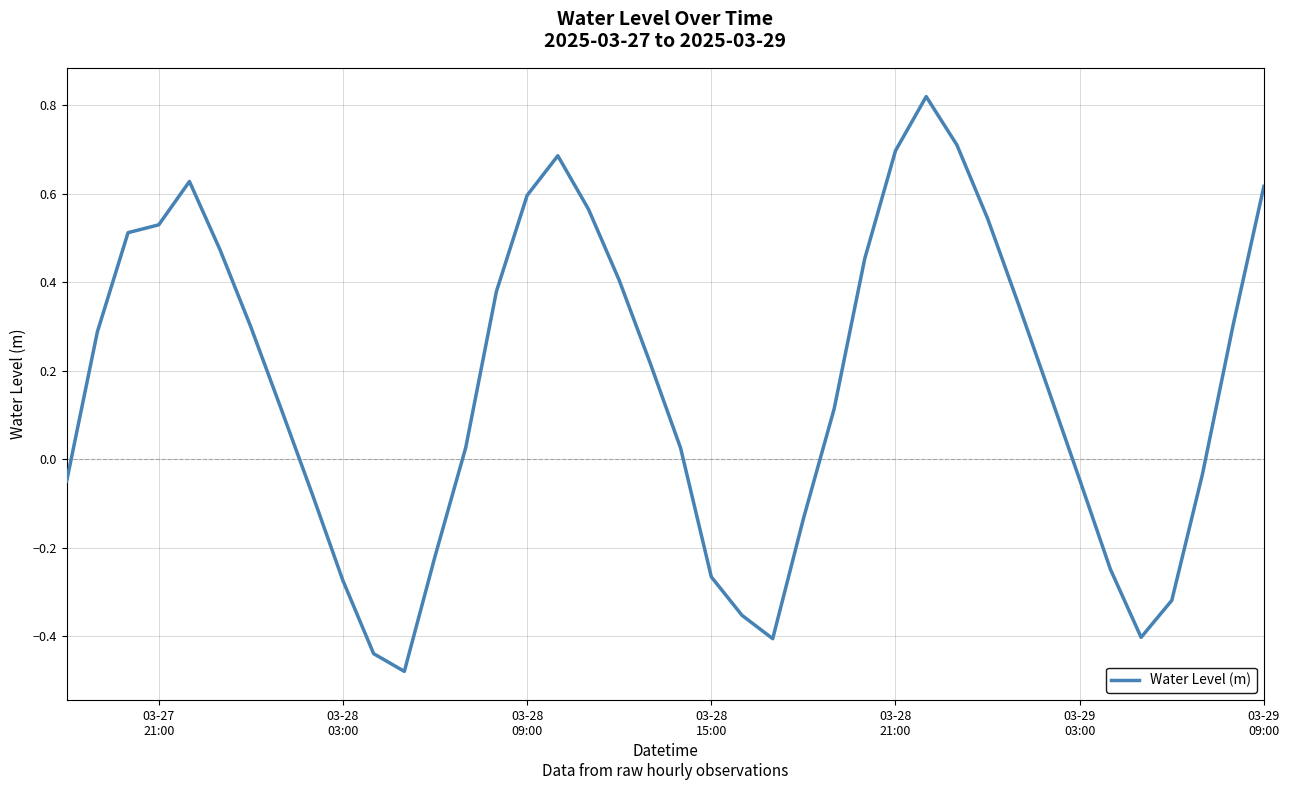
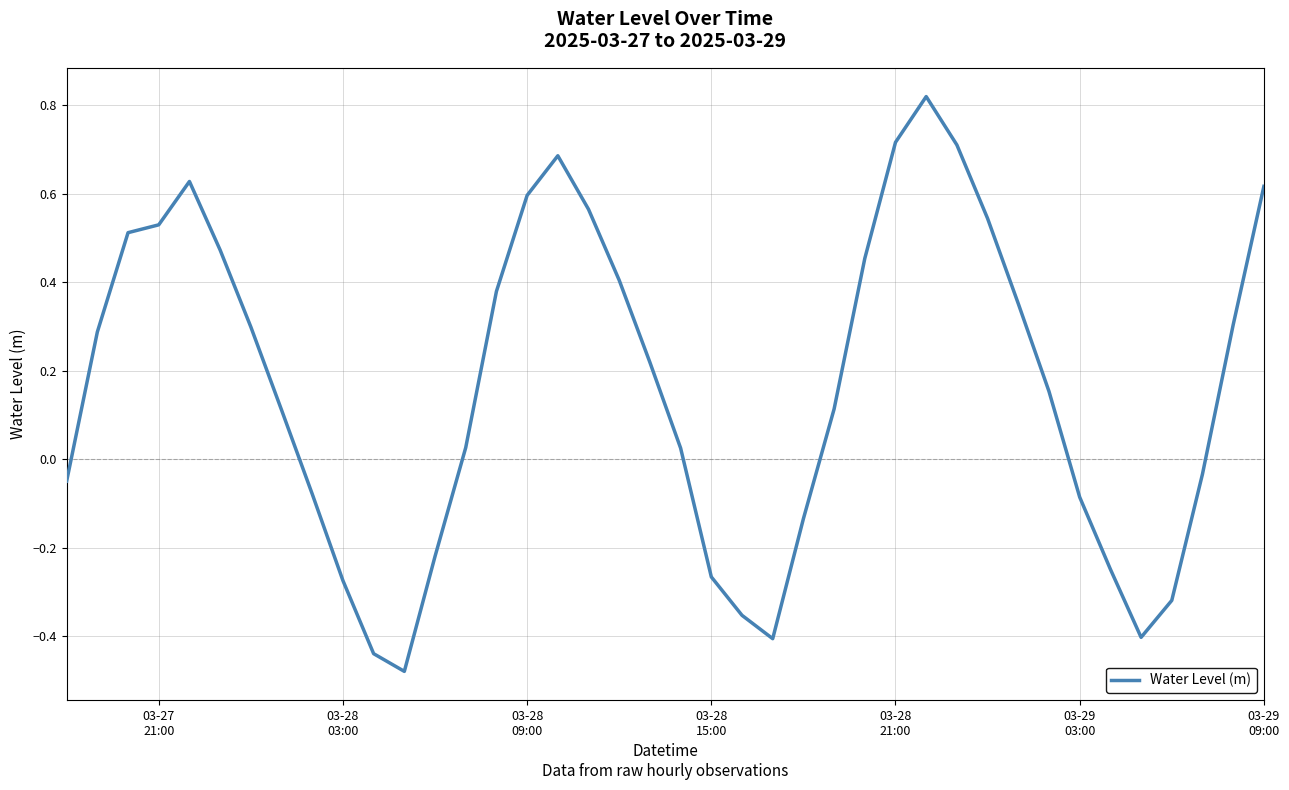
  {
    "03-27 21:00": 0.53,
    "03-28 03:00": -0.27,
    "03-28 09:00": 0.60,
    "03-28 15:00": -0.27,
-   "03-28 21:00": 0.70,
-   "03-29 03:00": -0.05,
+   "03-28 21:00": 0.72,
+   "03-29 03:00": -0.09,
    "03-29 09:00": 0.62
  }
